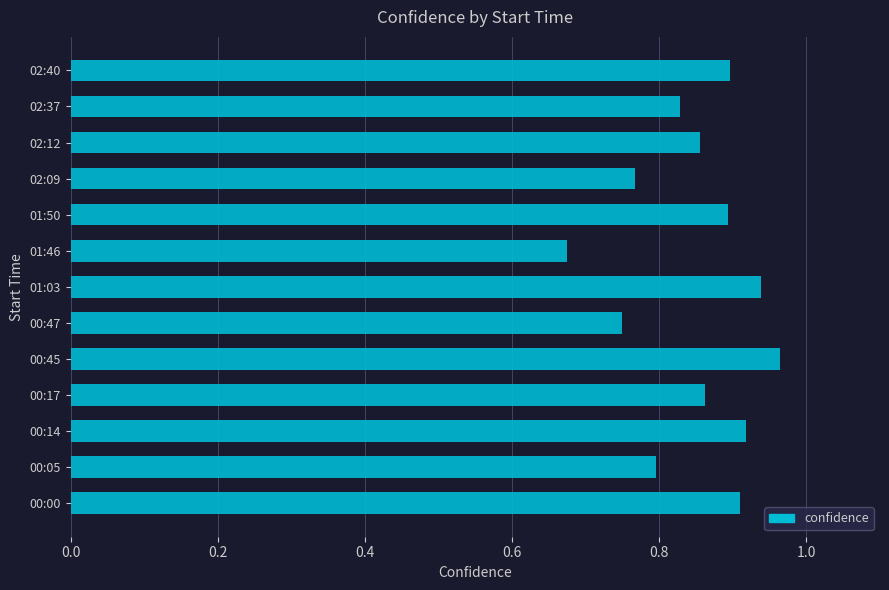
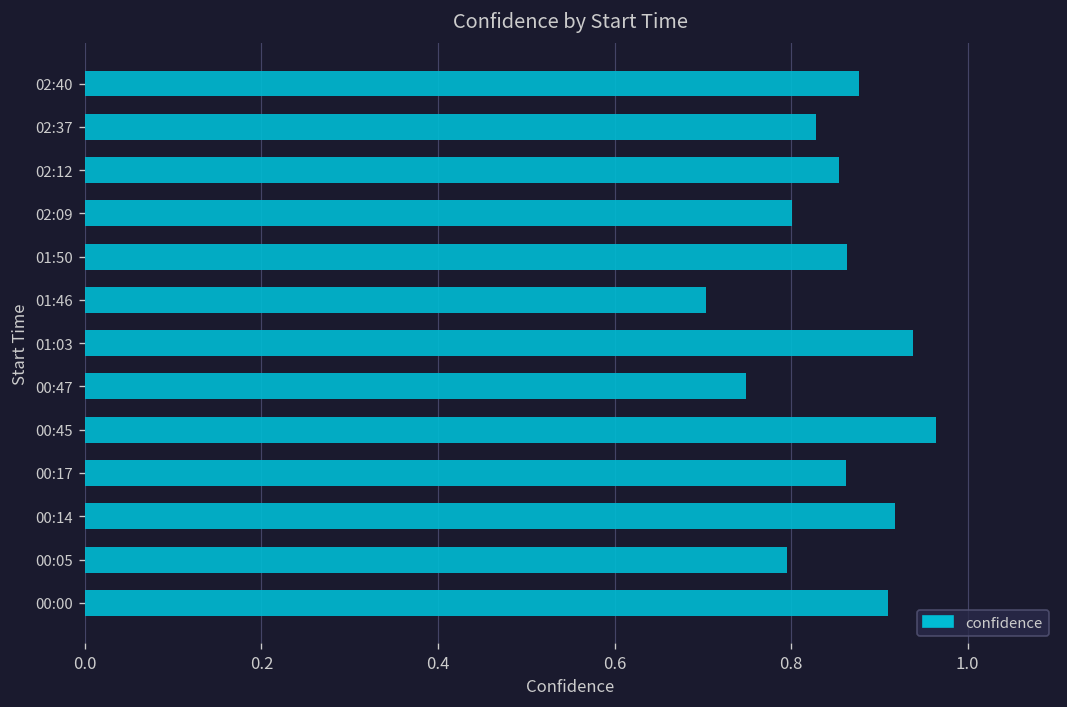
  {
-   "02:40": 0.90,
+   "02:40": 0.88,
    "02:37": 0.83,
    "02:12": 0.85,
-   "02:09": 0.77,
-   "01:50": 0.89,
-   "01:46": 0.67,
+   "02:09": 0.80,
+   "01:50": 0.86,
+   "01:46": 0.70,
    "01:03": 0.94,
    "00:47": 0.75,
    "00:45": 0.96,
    "00:17": 0.86,
    "00:14": 0.92,
    "00:05": 0.80,
    "00:00": 0.91
  }
